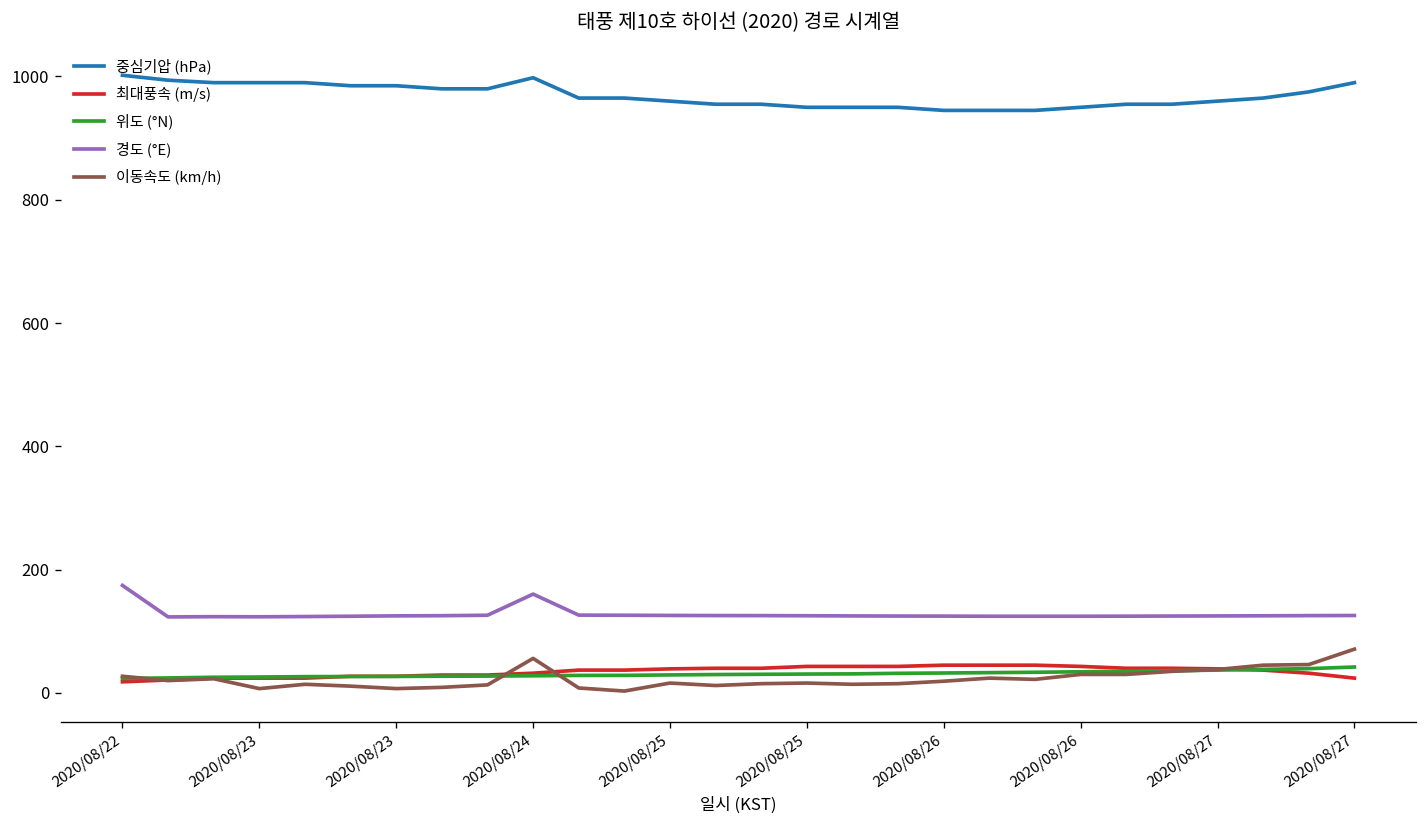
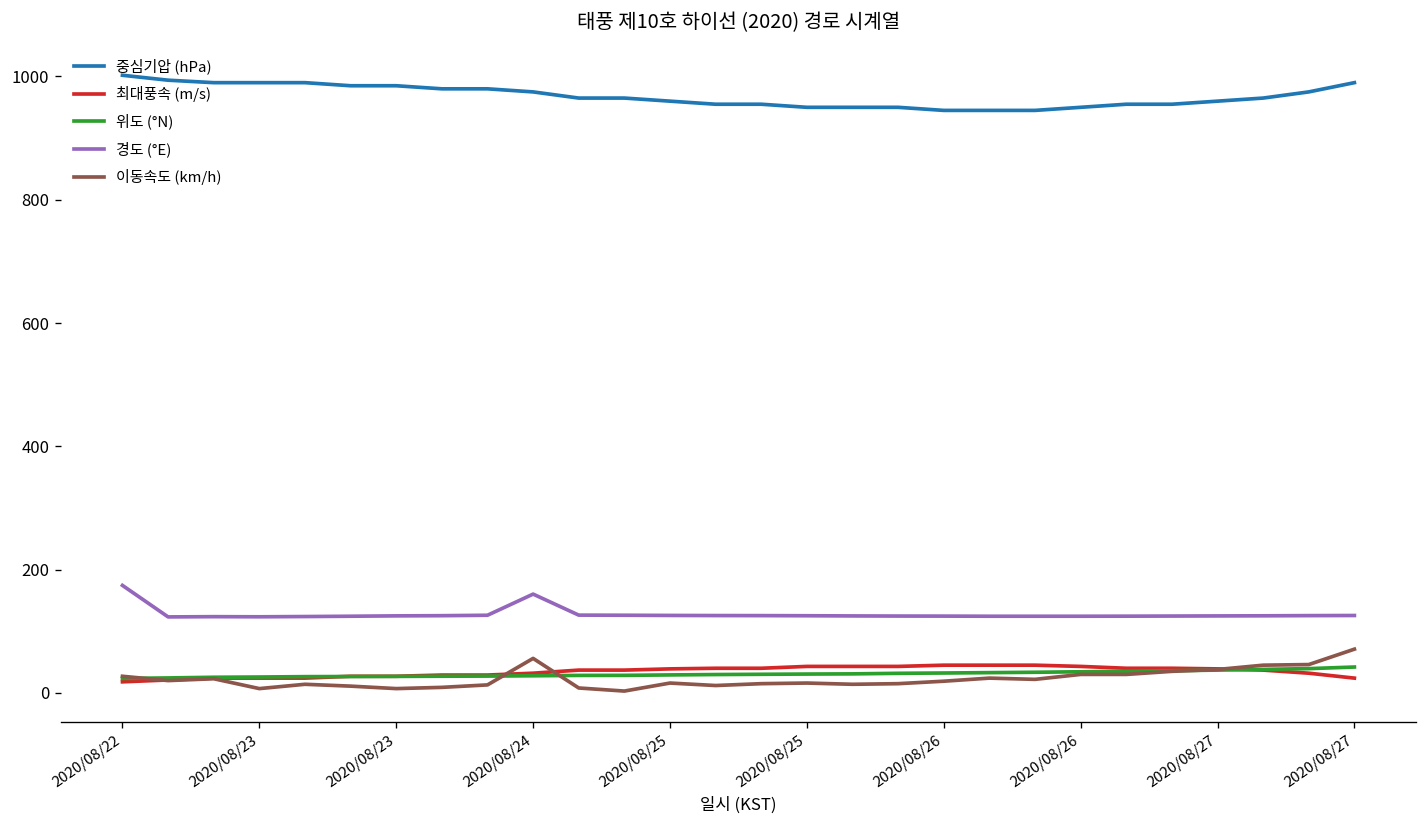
  {
    "중심기압 (hPa)": {
      "2020/08/22": 1000,
-     "2020/08/24": 1000
+     "2020/08/24": 980
    },
    "최대풍속 (m/s)": {
      "2020/08/22": 20
    },
    "경도 (°E)": {
      "2020/08/22": 170,
      "2020/08/24": 160
    },
    "이동속도 (km/h)": {
      "2020/08/24": 60
    }
  }
